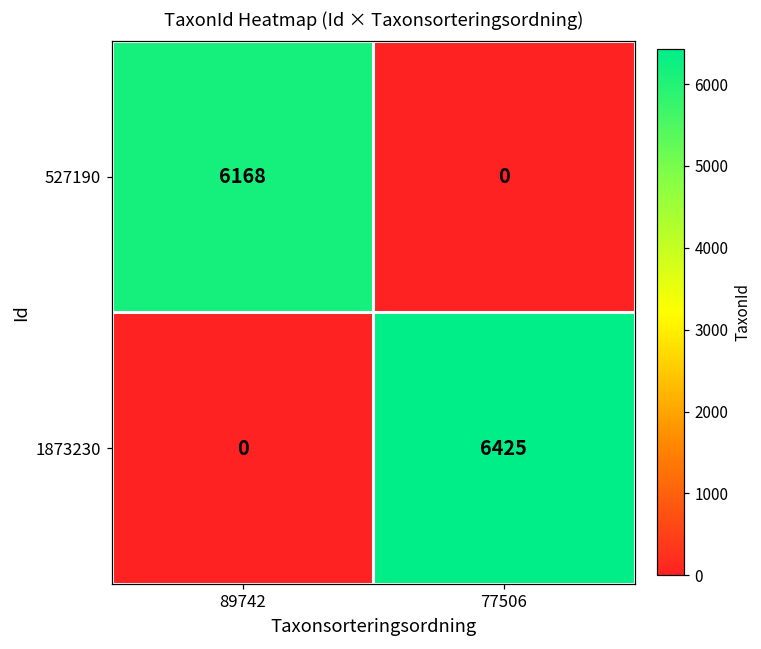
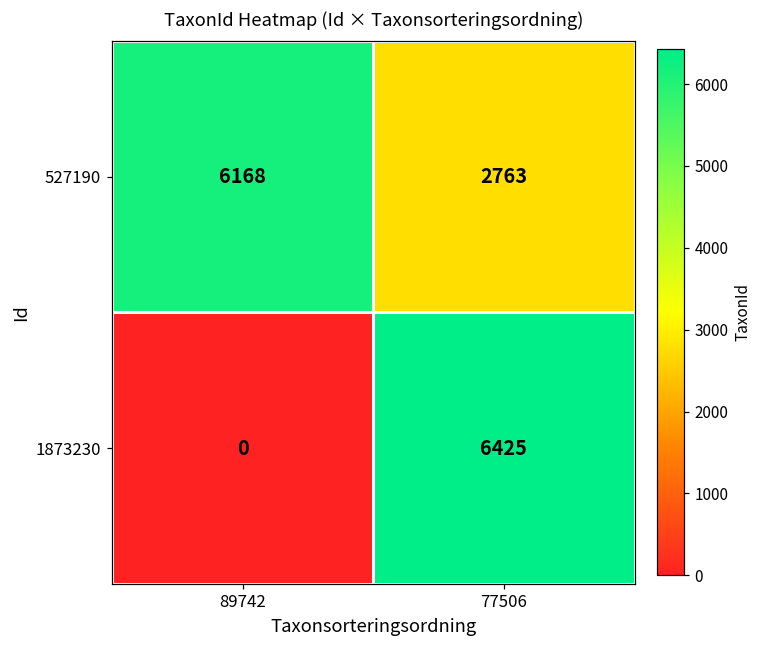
  {
    "527190": {
      "89742": 6168,
-     "77506": 0
+     "77506": 2763
    },
    "1873230": {
      "89742": 0,
      "77506": 6425
    }
  }
